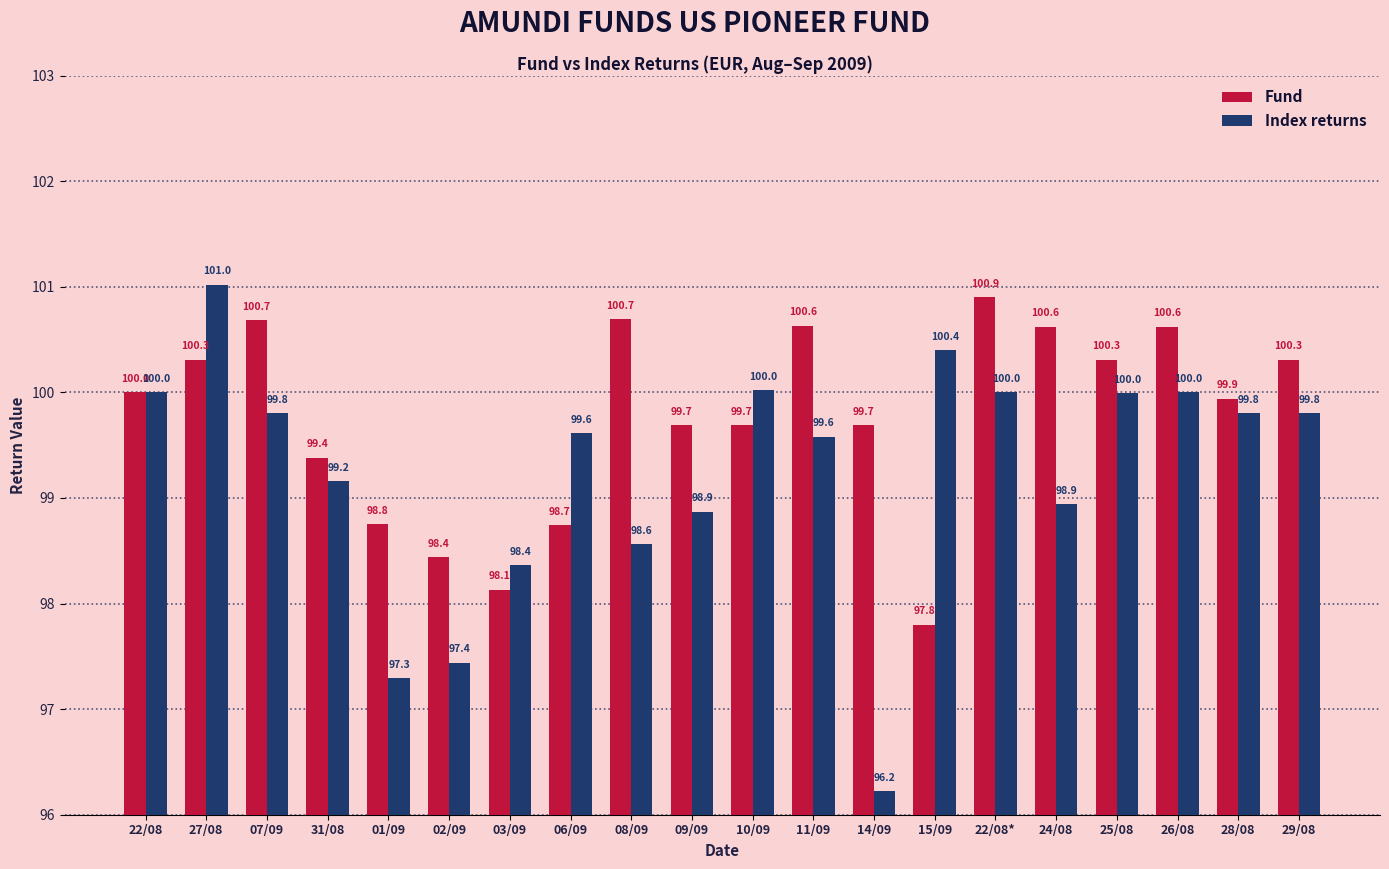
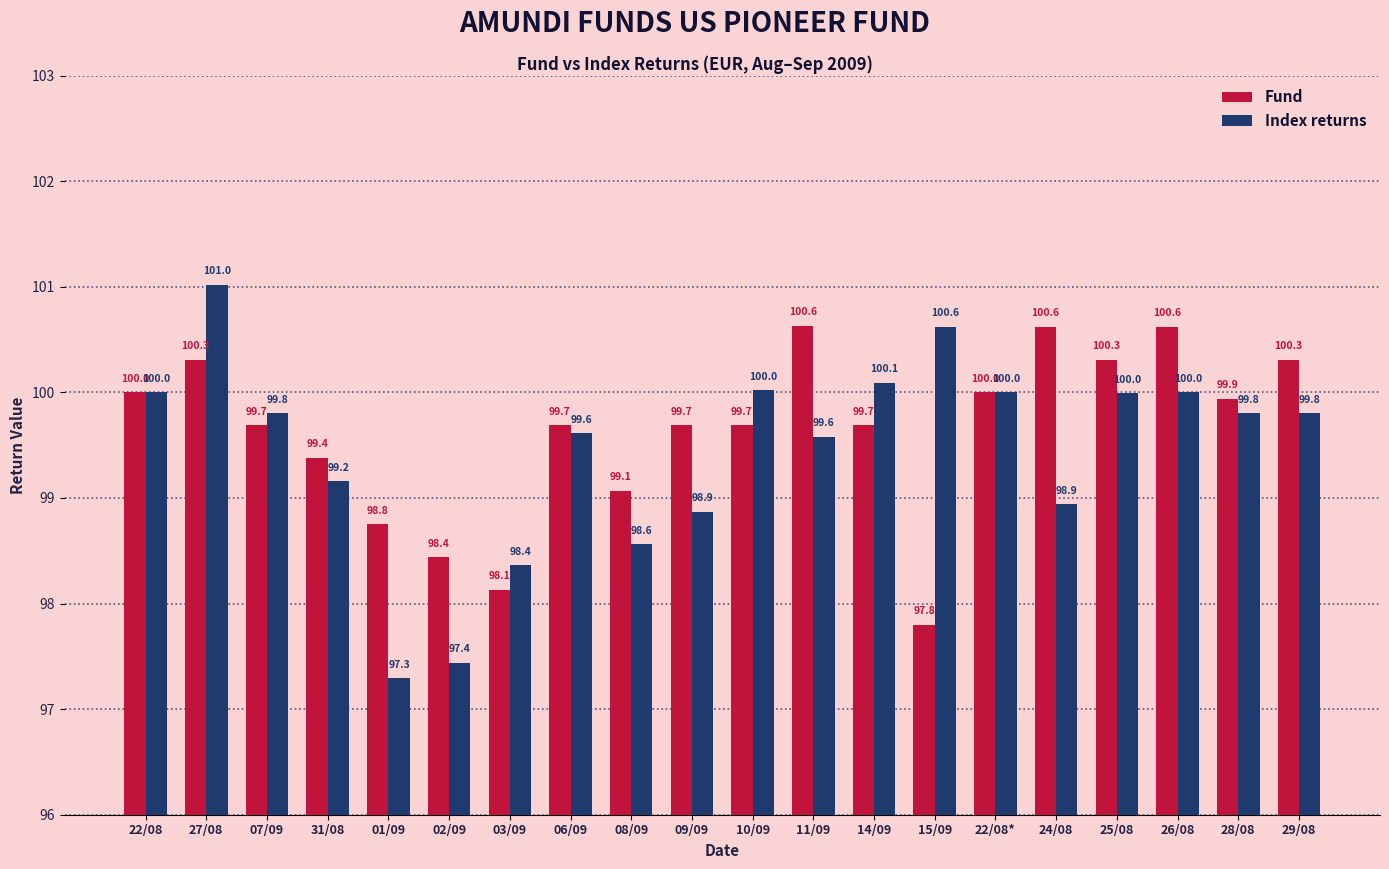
  {
    "Fund": {
      "27/08": 100.3,
-     "07/09": 100.7,
+     "07/09": 99.7,
      "31/08": 99.4,
      "01/09": 98.8,
      "02/09": 98.4,
      "03/09": 98.1,
-     "06/09": 98.7,
-     "08/09": 100.7,
+     "06/09": 99.7,
+     "08/09": 99.1,
      "09/09": 99.7,
      "10/09": 99.7,
      "11/09": 100.6,
      "14/09": 99.7,
      "15/09": 97.8,
-     "22/08*": 100.9,
+     "22/08*": 100.0,
      "24/08": 100.6,
      "25/08": 100.3,
      "26/08": 100.6,
      "28/08": 99.9,
      "29/08": 100.3
    },
    "Index returns": {
      "27/08": 101.0,
      "07/09": 99.8,
      "31/08": 99.2,
      "01/09": 97.3,
      "02/09": 97.4,
      "03/09": 98.4,
      "06/09": 99.6,
      "08/09": 98.6,
      "09/09": 98.9,
      "10/09": 100.0,
      "11/09": 99.6,
-     "14/09": 96.2,
-     "15/09": 100.4,
+     "14/09": 100.1,
+     "15/09": 100.6,
      "22/08*": 100.0,
      "24/08": 98.9,
      "25/08": 100.0,
      "26/08": 100.0,
      "28/08": 99.8,
      "29/08": 99.8
    }
  }
